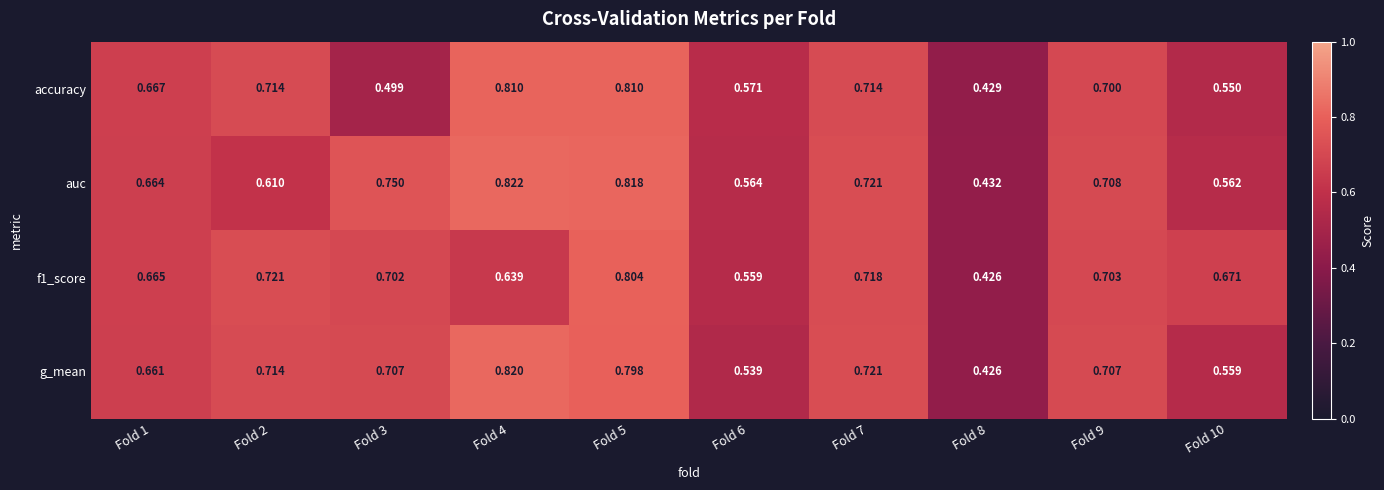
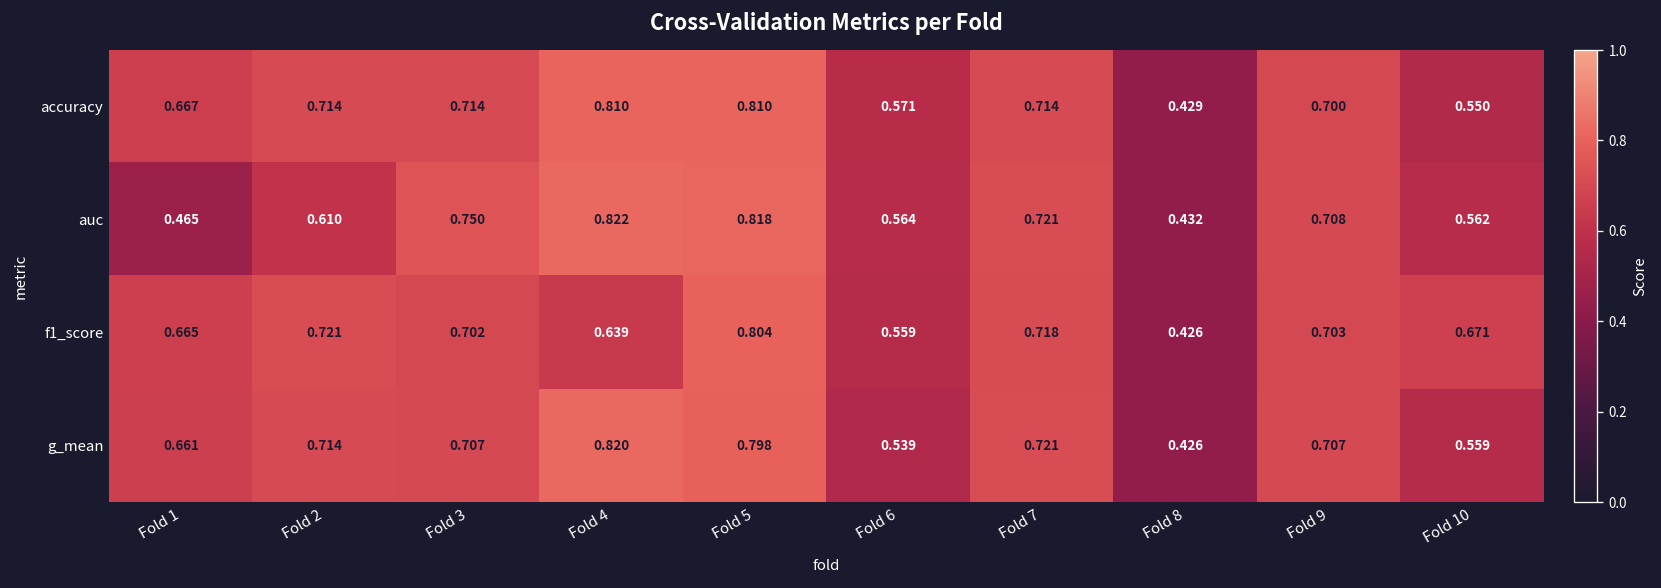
  {
    "accuracy": {
      "Fold 1": 0.667,
      "Fold 2": 0.714,
-     "Fold 3": 0.499,
+     "Fold 3": 0.714,
      "Fold 4": 0.810,
      "Fold 5": 0.810,
      "Fold 6": 0.571,
      "Fold 7": 0.714,
      "Fold 8": 0.429,
      "Fold 9": 0.700,
      "Fold 10": 0.550
    },
    "auc": {
-     "Fold 1": 0.664,
+     "Fold 1": 0.465,
      "Fold 2": 0.610,
      "Fold 3": 0.750,
      "Fold 4": 0.822,
      "Fold 5": 0.818,
      "Fold 6": 0.564,
      "Fold 7": 0.721,
      "Fold 8": 0.432,
      "Fold 9": 0.708,
      "Fold 10": 0.562
    },
    "f1_score": {
      "Fold 1": 0.665,
      "Fold 2": 0.721,
      "Fold 3": 0.702,
      "Fold 4": 0.639,
      "Fold 5": 0.804,
      "Fold 6": 0.559,
      "Fold 7": 0.718,
      "Fold 8": 0.426,
      "Fold 9": 0.703,
      "Fold 10": 0.671
    },
    "g_mean": {
      "Fold 1": 0.661,
      "Fold 2": 0.714,
      "Fold 3": 0.707,
      "Fold 4": 0.820,
      "Fold 5": 0.798,
      "Fold 6": 0.539,
      "Fold 7": 0.721,
      "Fold 8": 0.426,
      "Fold 9": 0.707,
      "Fold 10": 0.559
    }
  }
